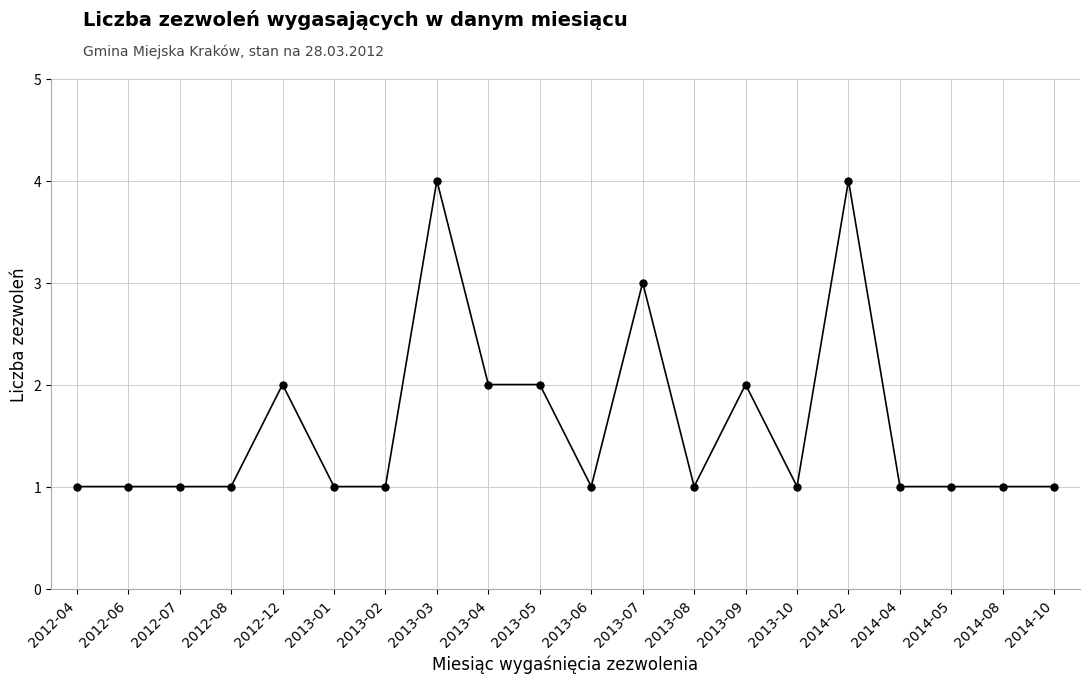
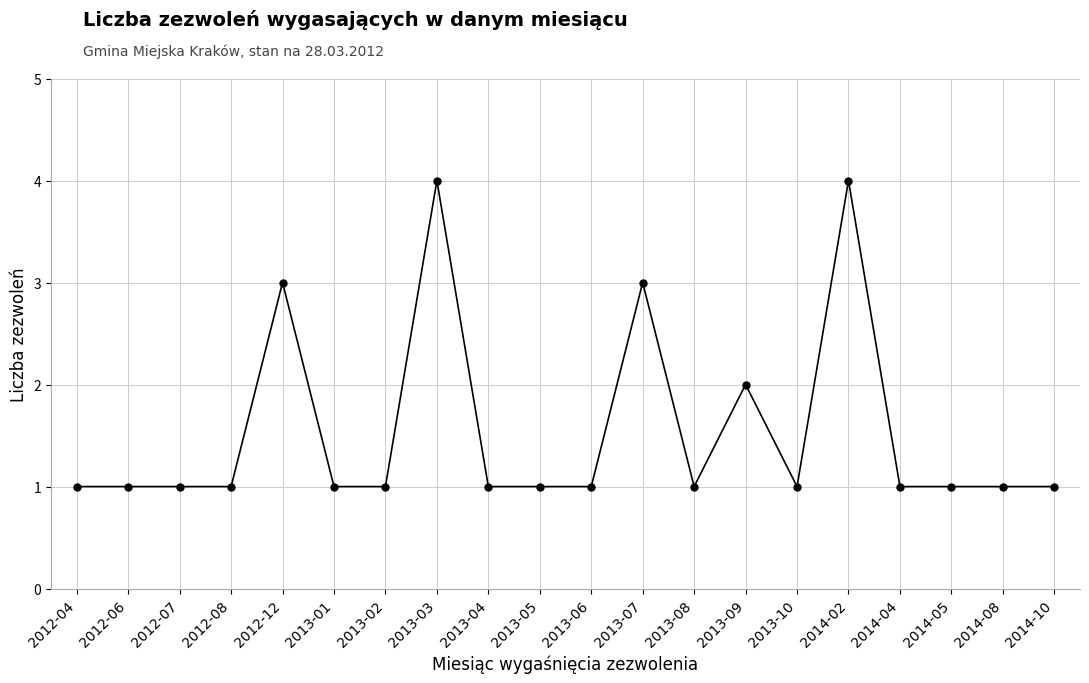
  {
    "2012-04": 1,
    "2012-06": 1,
    "2012-07": 1,
    "2012-08": 1,
-   "2012-12": 2,
+   "2012-12": 3,
    "2013-01": 1,
    "2013-02": 1,
    "2013-03": 4,
-   "2013-04": 2,
-   "2013-05": 2,
+   "2013-04": 1,
+   "2013-05": 1,
    "2013-06": 1,
    "2013-07": 3,
    "2013-08": 1,
    "2013-09": 2,
    "2013-10": 1,
    "2014-02": 4,
    "2014-04": 1,
    "2014-05": 1,
    "2014-08": 1,
    "2014-10": 1
  }
